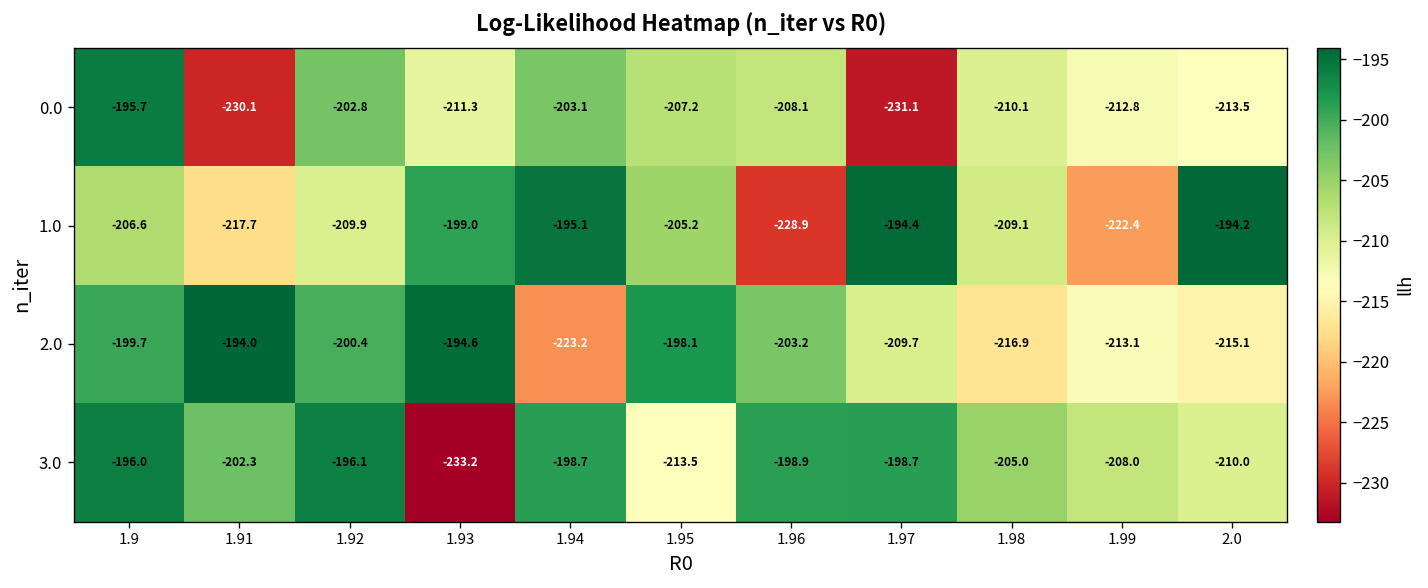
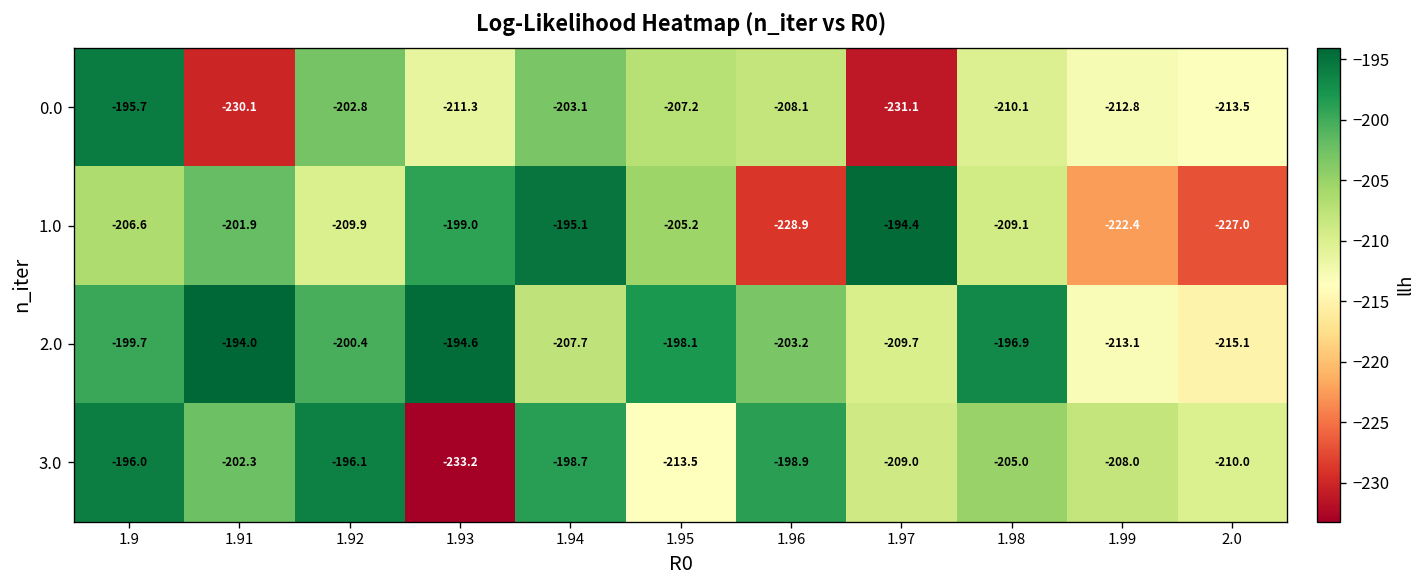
  {
    "0.0": {
      "1.9": -195.7,
      "1.91": -230.1,
      "1.92": -202.8,
      "1.93": -211.3,
      "1.94": -203.1,
      "1.95": -207.2,
      "1.96": -208.1,
      "1.97": -231.1,
      "1.98": -210.1,
      "1.99": -212.8,
      "2.0": -213.5
    },
    "1.0": {
      "1.9": -206.6,
-     "1.91": -217.7,
+     "1.91": -201.9,
      "1.92": -209.9,
      "1.93": -199.0,
      "1.94": -195.1,
      "1.95": -205.2,
      "1.96": -228.9,
      "1.97": -194.4,
      "1.98": -209.1,
      "1.99": -222.4,
-     "2.0": -194.2
+     "2.0": -227.0
    },
    "2.0": {
      "1.9": -199.7,
      "1.91": -194.0,
      "1.92": -200.4,
      "1.93": -194.6,
-     "1.94": -223.2,
+     "1.94": -207.7,
      "1.95": -198.1,
      "1.96": -203.2,
      "1.97": -209.7,
-     "1.98": -216.9,
+     "1.98": -196.9,
      "1.99": -213.1,
      "2.0": -215.1
    },
    "3.0": {
      "1.9": -196.0,
      "1.91": -202.3,
      "1.92": -196.1,
      "1.93": -233.2,
      "1.94": -198.7,
      "1.95": -213.5,
      "1.96": -198.9,
-     "1.97": -198.7,
+     "1.97": -209.0,
      "1.98": -205.0,
      "1.99": -208.0,
      "2.0": -210.0
    }
  }
